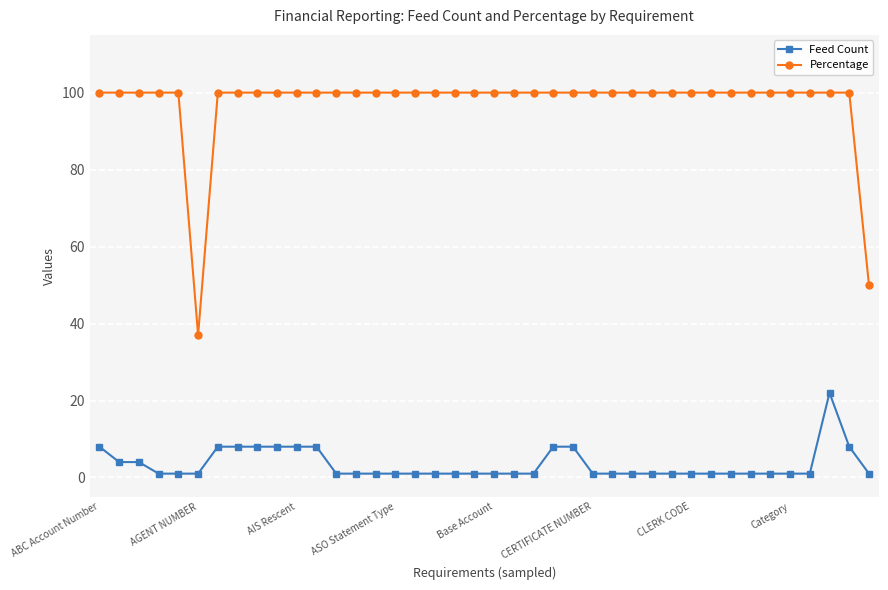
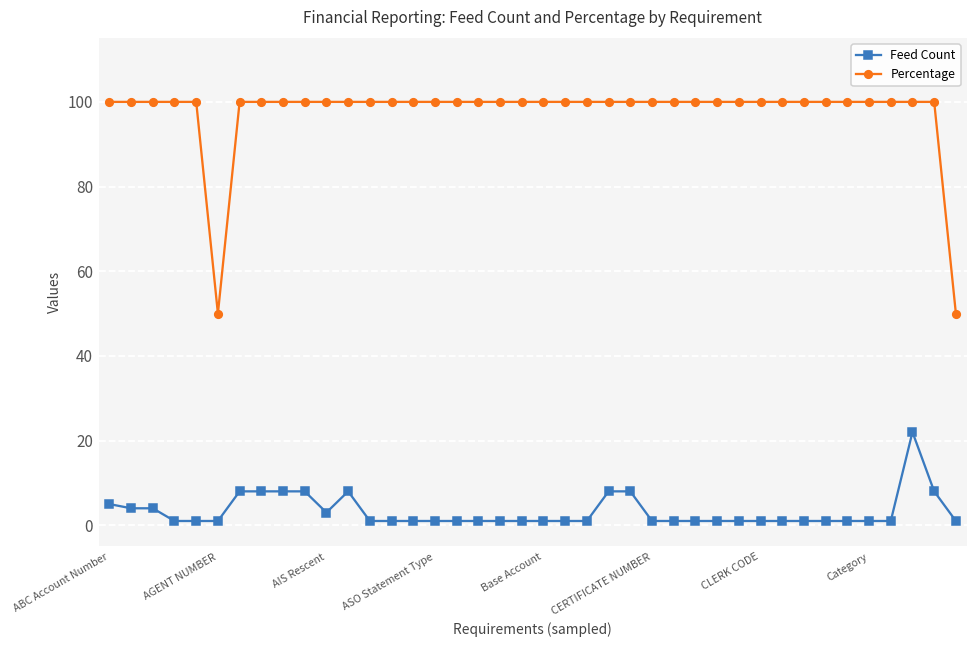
  {
    "Feed Count": {
-     "ABC Account Number": 8,
+     "ABC Account Number": 5,
      "AGENT NUMBER": 1,
-     "AIS Rescent": 8,
+     "AIS Rescent": 3,
      "ASO Statement Type": 1,
      "Base Account": 1,
      "CERTIFICATE NUMBER": 1,
      "CLERK CODE": 1,
      "Category": 1
    },
    "Percentage": {
      "ABC Account Number": 100,
-     "AGENT NUMBER": 37,
+     "AGENT NUMBER": 50,
      "AIS Rescent": 100,
      "ASO Statement Type": 100,
      "Base Account": 100,
      "CERTIFICATE NUMBER": 100,
      "CLERK CODE": 100,
      "Category": 100
    }
  }
